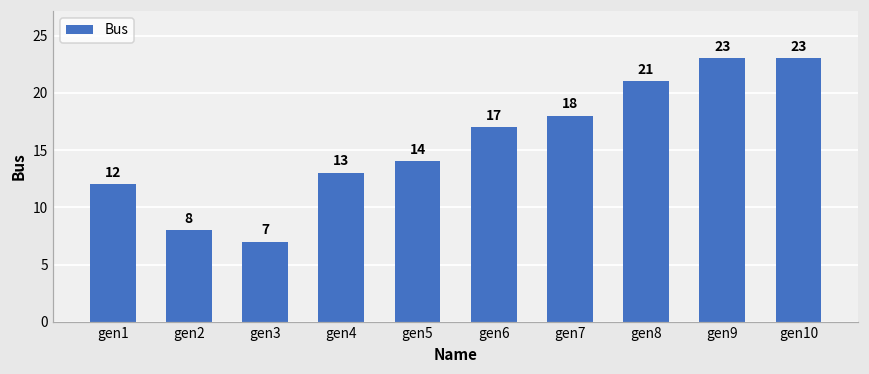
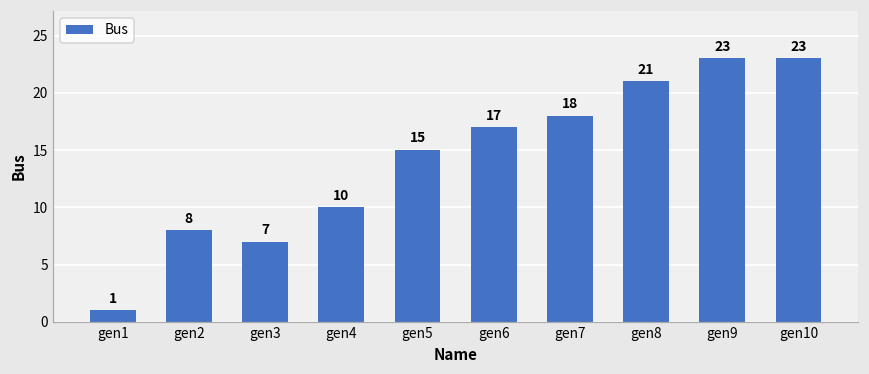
  {
-   "gen1": 12,
+   "gen1": 1,
    "gen2": 8,
    "gen3": 7,
-   "gen4": 13,
-   "gen5": 14,
+   "gen4": 10,
+   "gen5": 15,
    "gen6": 17,
    "gen7": 18,
    "gen8": 21,
    "gen9": 23,
    "gen10": 23
  }
